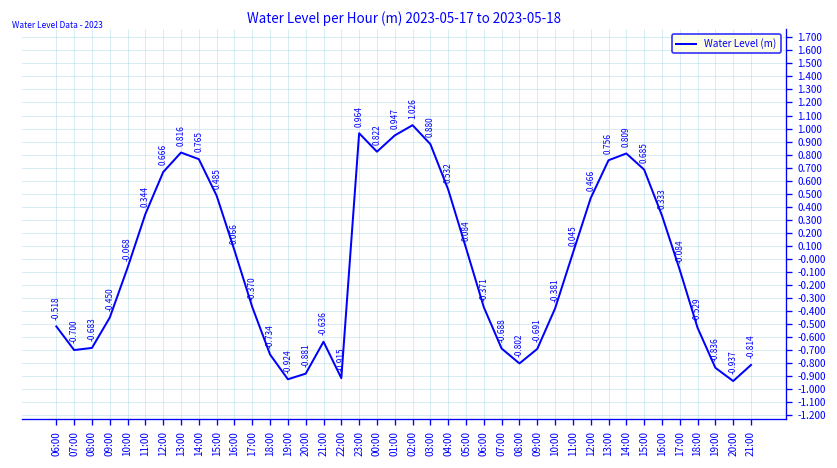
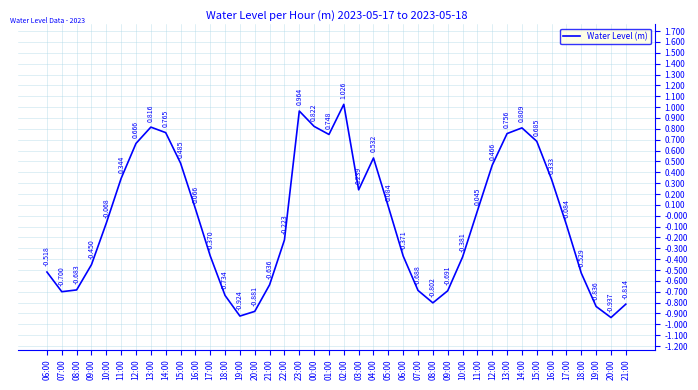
  {
-   "22:00": -0.915,
+   "22:00": -0.223,
    "23:00": 0.964,
    "00:00": 0.822,
-   "01:00": 0.947,
+   "01:00": 0.748,
    "02:00": 1.026,
-   "03:00": 0.880,
+   "03:00": 0.239,
    "04:00": 0.532,
    "05:00": 0.084
  }
